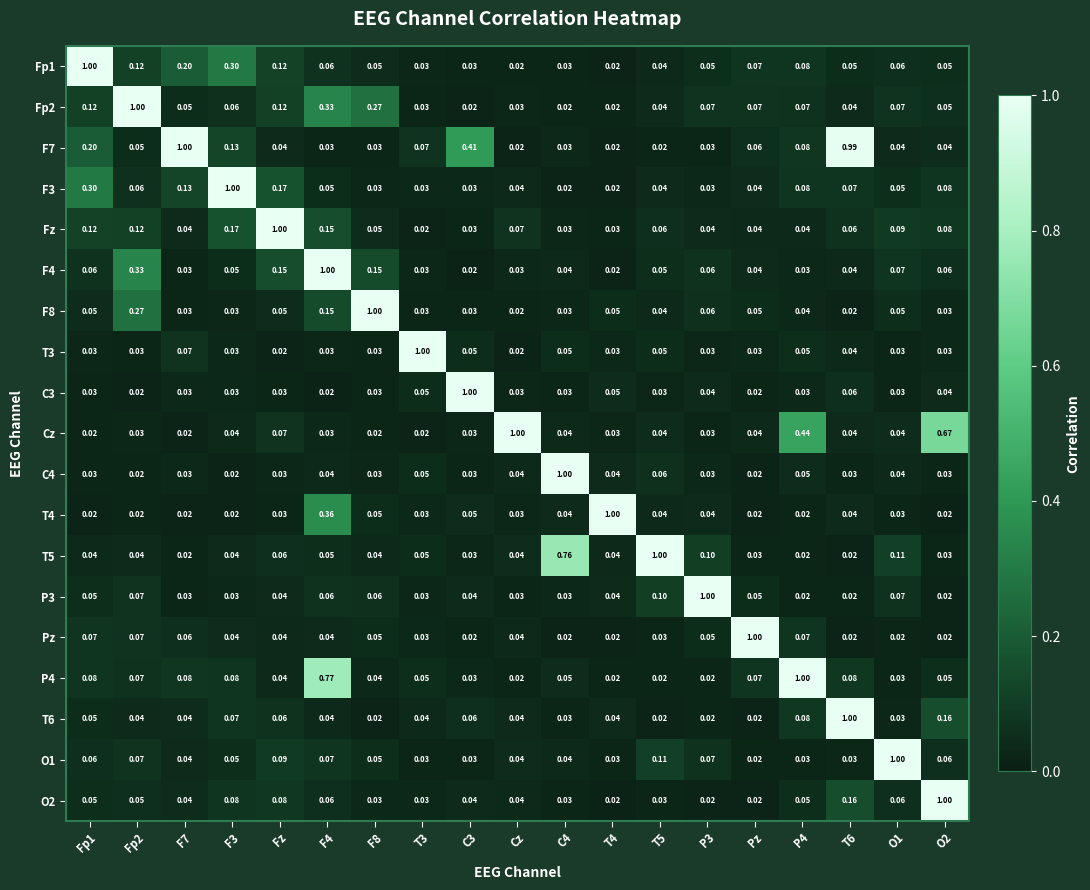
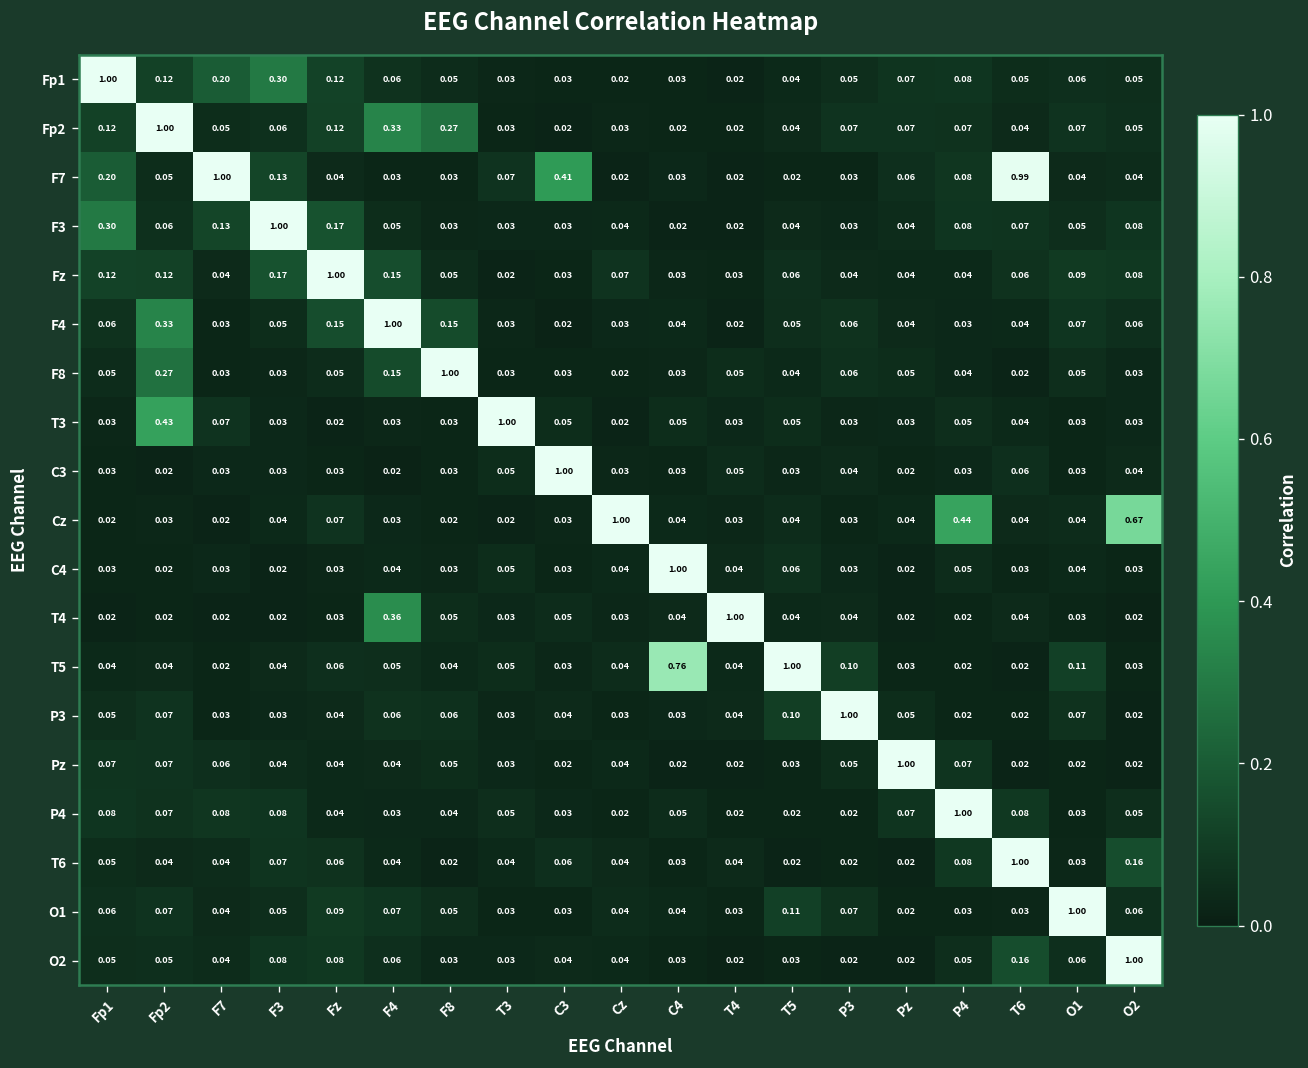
  {
    "T3": {
      "Fp1": 0.03,
-     "Fp2": 0.03,
+     "Fp2": 0.43,
      "F7": 0.07,
      "F3": 0.03,
      "Fz": 0.02,
      "F4": 0.03,
      "F8": 0.03,
      "T3": 1.00,
      "C3": 0.05,
      "Cz": 0.02,
      "C4": 0.05,
      "T4": 0.03,
      "T5": 0.05,
      "P3": 0.03,
      "Pz": 0.03,
      "P4": 0.05,
      "T6": 0.04,
      "O1": 0.03,
      "O2": 0.03
    },
    "P4": {
      "Fp1": 0.08,
      "Fp2": 0.07,
      "F7": 0.08,
      "F3": 0.08,
      "Fz": 0.04,
-     "F4": 0.77,
+     "F4": 0.03,
      "F8": 0.04,
      "T3": 0.05,
      "C3": 0.03,
      "Cz": 0.02,
      "C4": 0.05,
      "T4": 0.02,
      "T5": 0.02,
      "P3": 0.02,
      "Pz": 0.07,
      "P4": 1.00,
      "T6": 0.08,
      "O1": 0.03,
      "O2": 0.05
    }
  }
